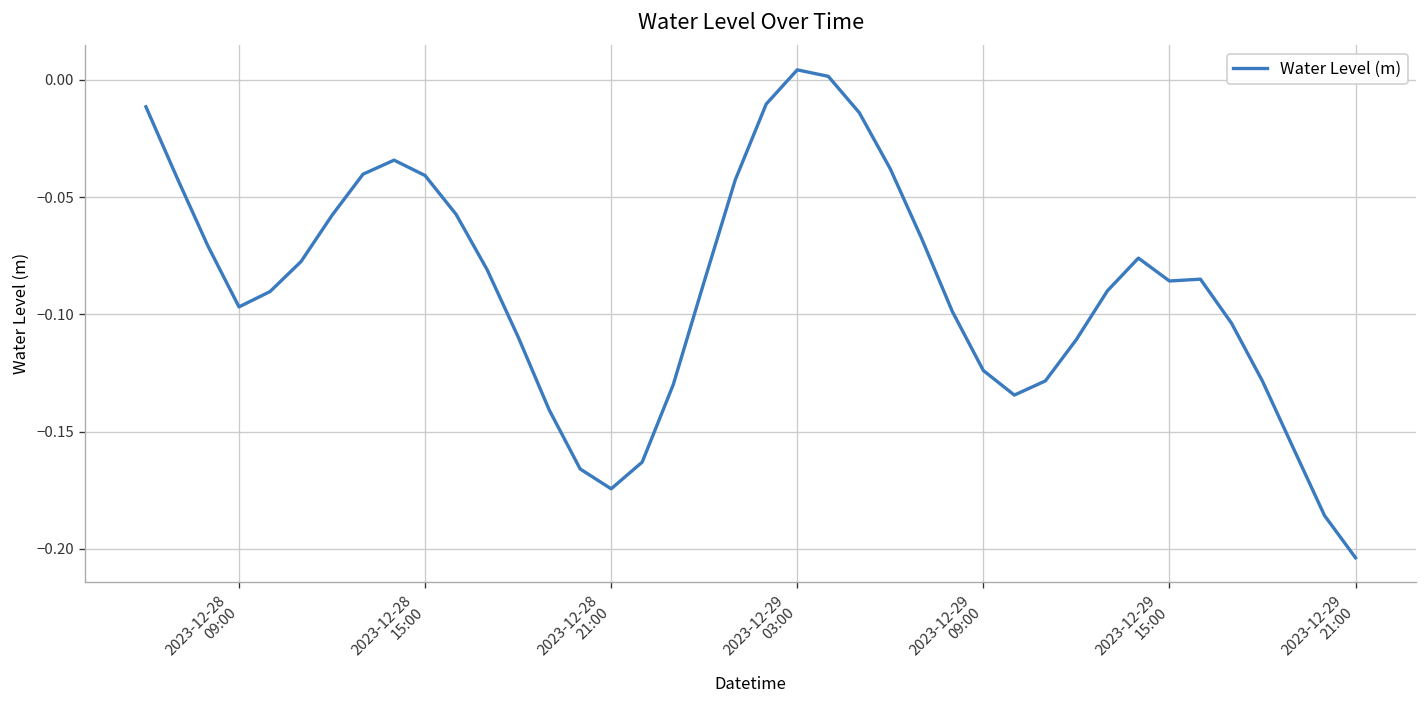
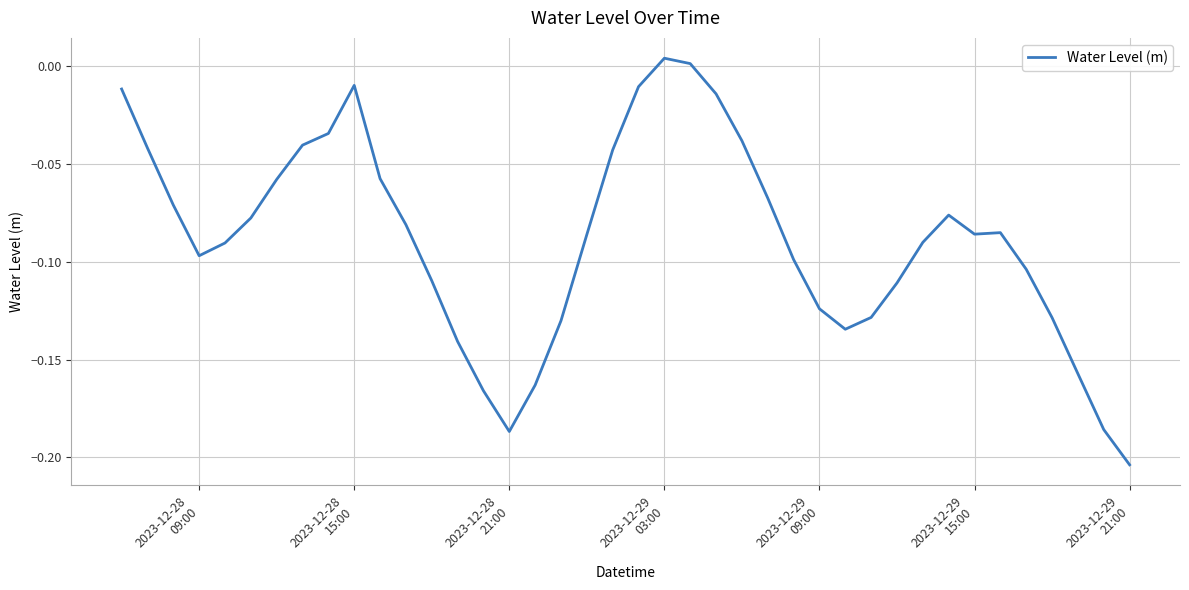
  {
    "2023-12-28 09:00": -0.097,
-   "2023-12-28 15:00": -0.041,
-   "2023-12-28 21:00": -0.174,
+   "2023-12-28 15:00": -0.010,
+   "2023-12-28 21:00": -0.187,
    "2023-12-29 03:00": 0.004,
    "2023-12-29 09:00": -0.124,
    "2023-12-29 15:00": -0.086,
    "2023-12-29 21:00": -0.204
  }
